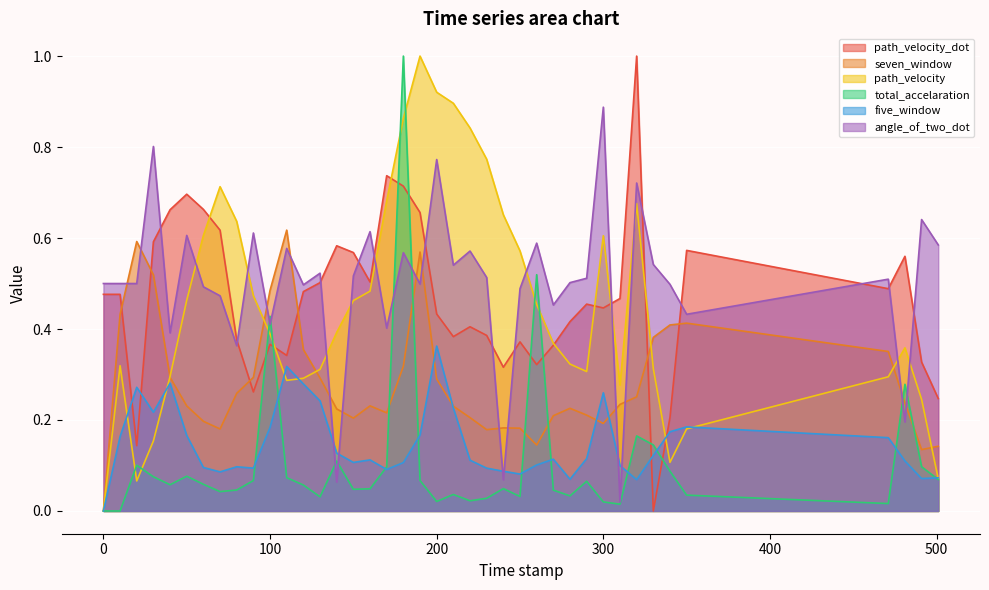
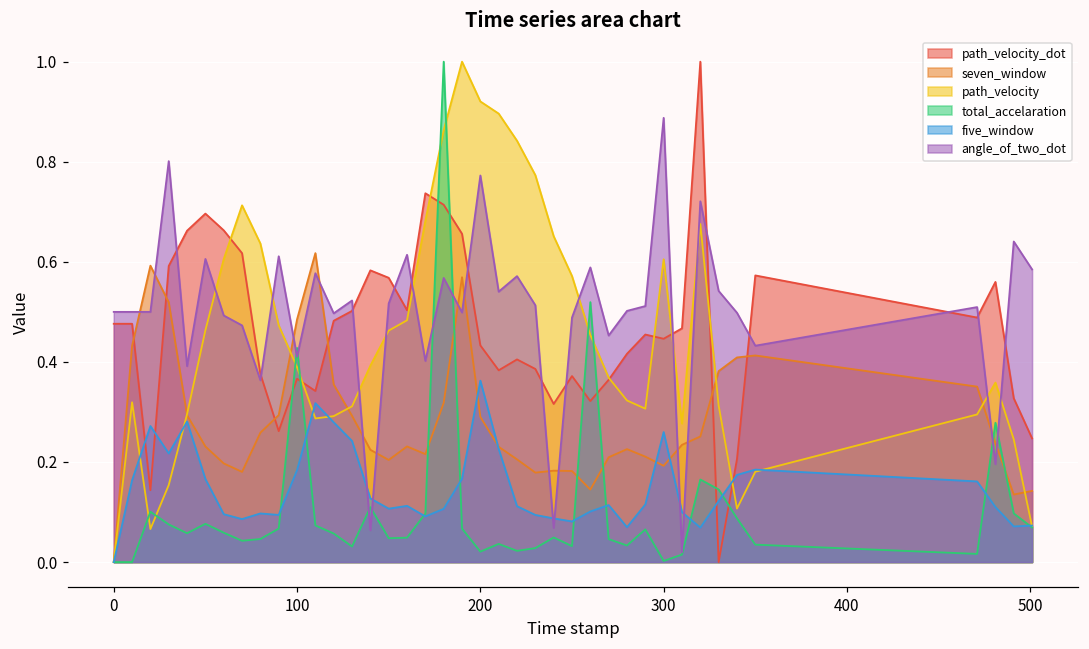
  {
    "path_velocity": {
      "100": 0.39,
      "200": 0.92,
      "300": 0.61
    },
    "total_accelaration": {
      "100": 0.43,
      "200": 0.02,
-     "300": 0.02
+     "300": 0.00
    },
    "five_window": {
      "100": 0.18,
      "200": 0.36,
      "300": 0.26
    },
    "angle_of_two_dot": {
      "0": 0.50,
      "100": 0.41,
      "200": 0.77,
      "300": 0.89
    }
  }
